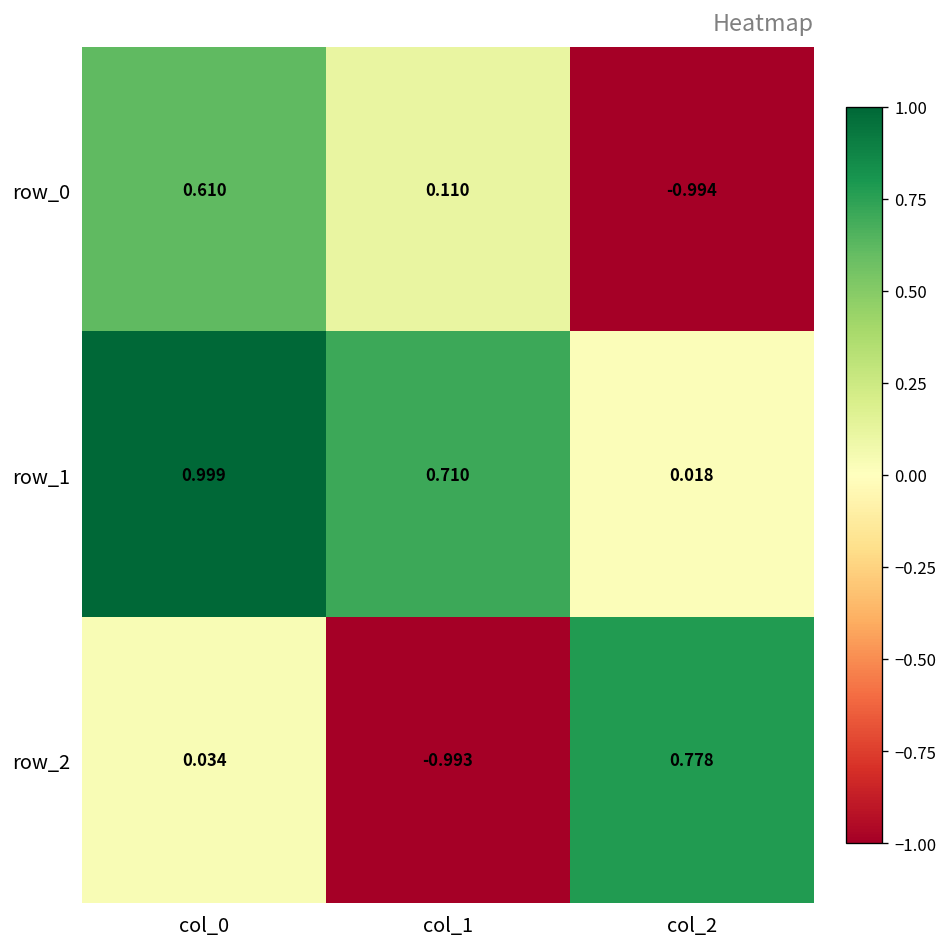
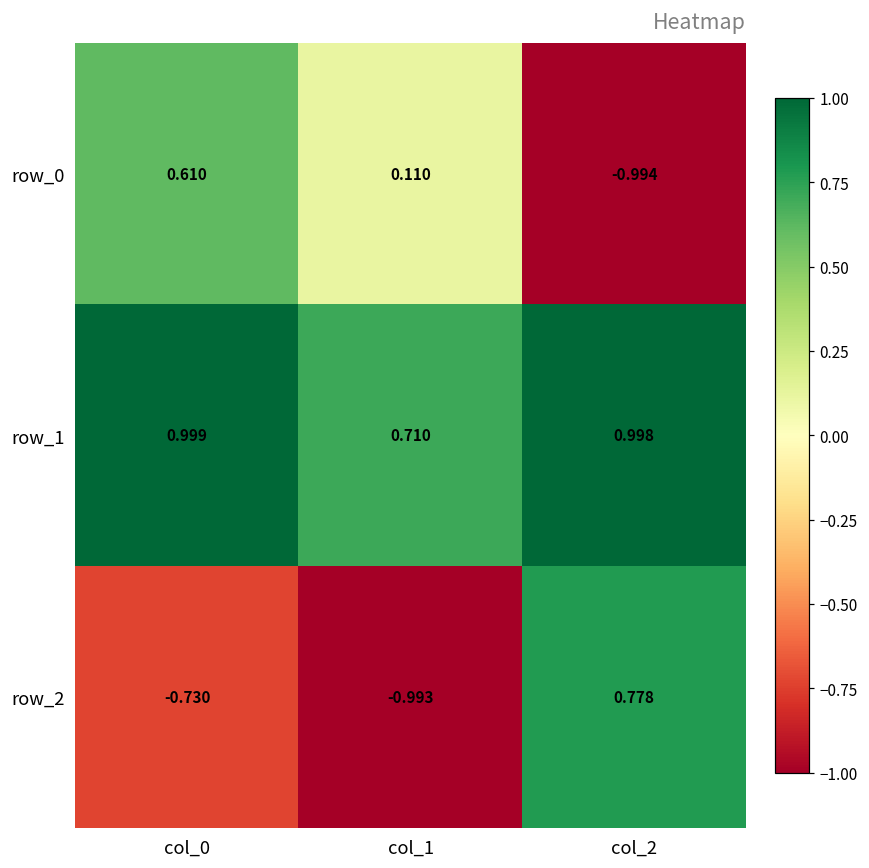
  {
    "row_0": {
      "col_0": 0.610,
      "col_1": 0.110,
      "col_2": -0.994
    },
    "row_1": {
      "col_0": 0.999,
      "col_1": 0.710,
-     "col_2": 0.018
+     "col_2": 0.998
    },
    "row_2": {
-     "col_0": 0.034,
+     "col_0": -0.730,
      "col_1": -0.993,
      "col_2": 0.778
    }
  }
